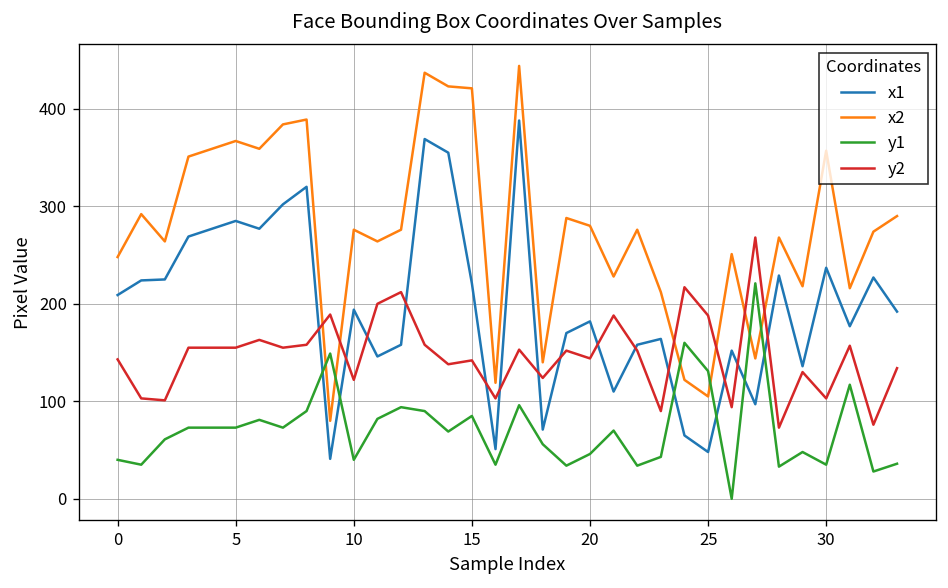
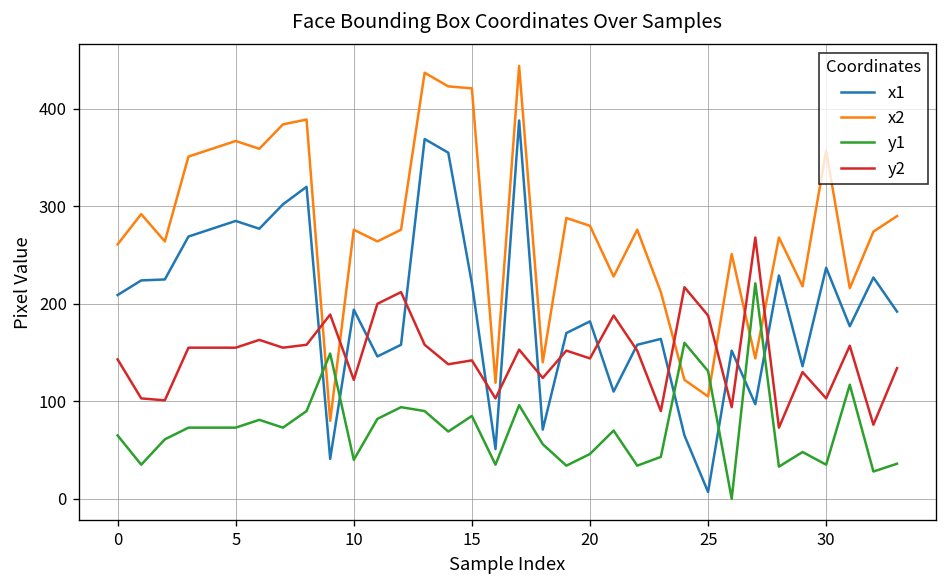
  {
    "x1": {
      "0": 210,
      "5": 290,
      "10": 190,
      "15": 220,
      "20": 180,
-     "25": 50,
+     "25": 10,
      "30": 240
    },
    "x2": {
-     "0": 250,
+     "0": 260,
      "5": 370,
      "10": 280,
      "15": 420,
      "20": 280,
      "25": 110
    },
    "y1": {
-     "0": 40,
+     "0": 70,
      "5": 70,
      "10": 40,
      "15": 90,
      "20": 50,
      "25": 130,
      "30": 40
    },
    "y2": {
      "0": 140,
      "5": 160,
      "10": 120,
      "15": 140,
      "20": 140,
      "25": 190,
      "30": 100
    }
  }
